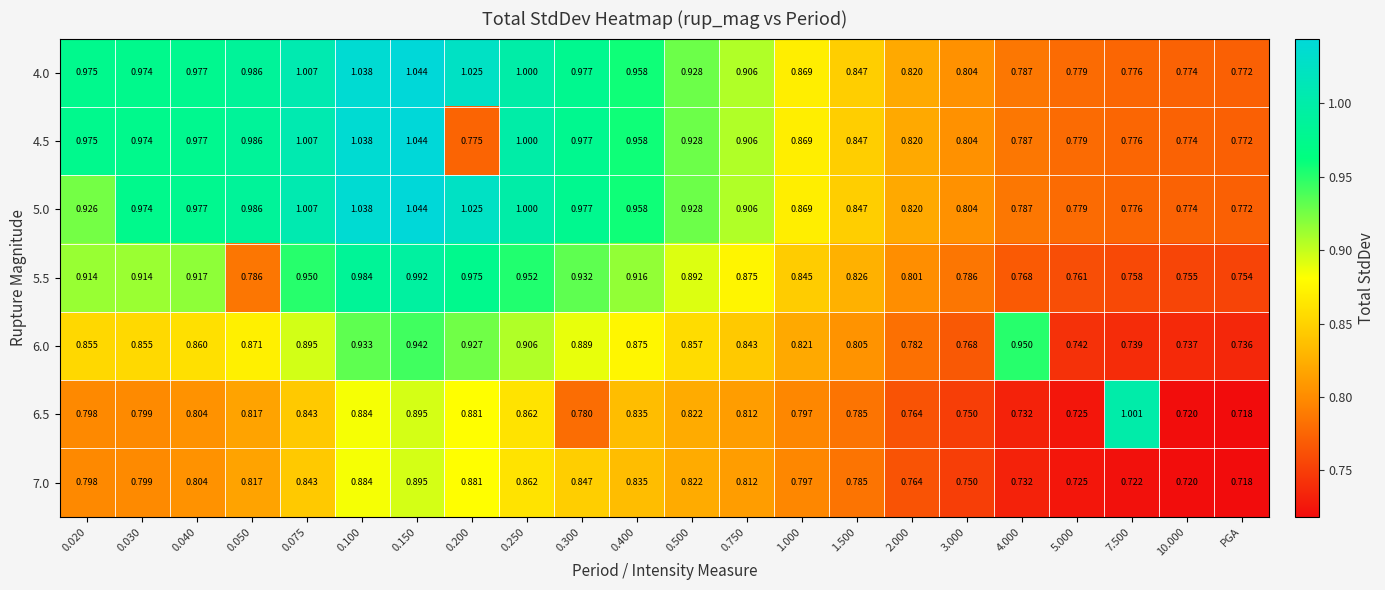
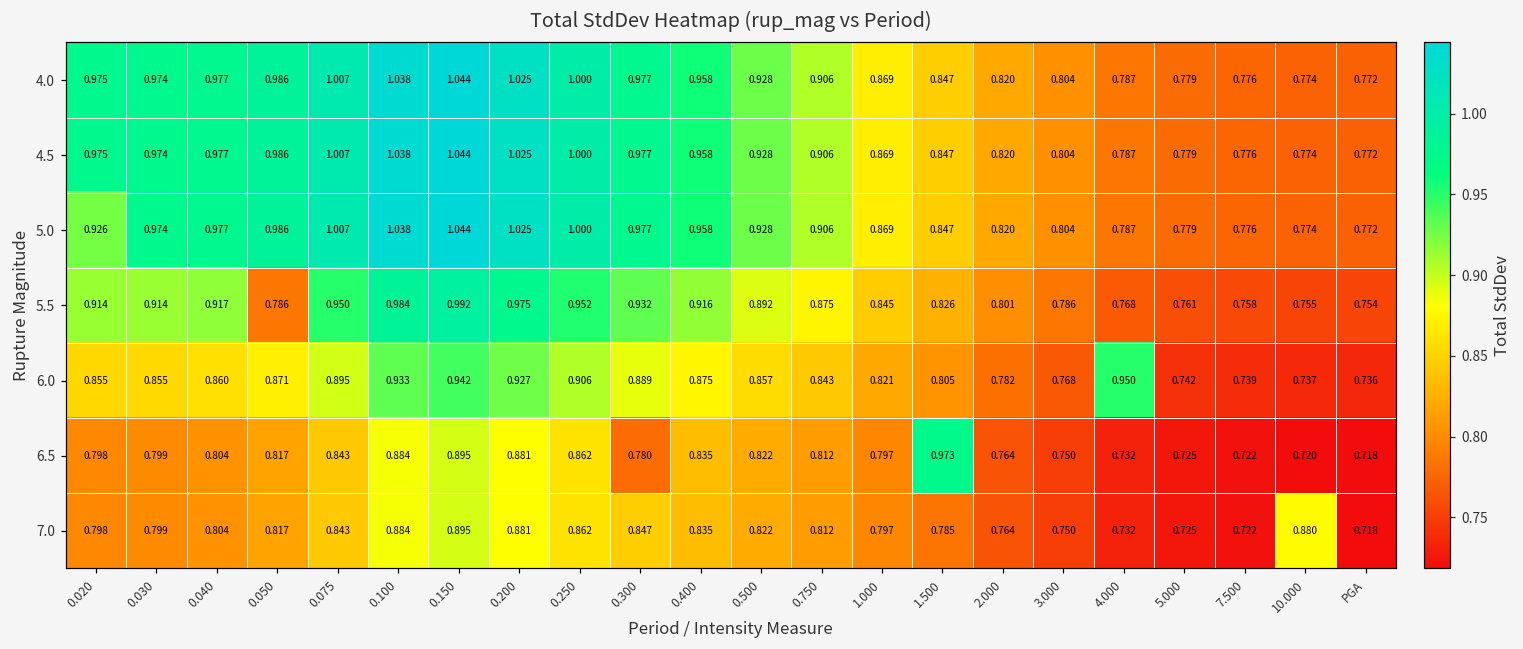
  {
    "4.0": {
      "0.020": 0.975,
      "0.030": 0.974,
      "0.040": 0.977,
      "0.050": 0.986,
      "0.075": 1.007,
      "0.100": 1.038,
      "0.150": 1.044,
      "0.200": 1.025,
      "0.250": 1.000,
      "0.300": 0.977,
      "0.400": 0.958,
      "0.500": 0.928,
      "0.750": 0.906,
      "1.000": 0.869,
      "1.500": 0.847,
      "2.000": 0.820,
      "3.000": 0.804,
      "4.000": 0.787,
      "5.000": 0.779,
      "7.500": 0.776,
      "10.000": 0.774,
      "PGA": 0.772
    },
    "4.5": {
      "0.020": 0.975,
      "0.030": 0.974,
      "0.040": 0.977,
      "0.050": 0.986,
      "0.075": 1.007,
      "0.100": 1.038,
      "0.150": 1.044,
-     "0.200": 0.775,
+     "0.200": 1.025,
      "0.250": 1.000,
      "0.300": 0.977,
      "0.400": 0.958,
      "0.500": 0.928,
      "0.750": 0.906,
      "1.000": 0.869,
      "1.500": 0.847,
      "2.000": 0.820,
      "3.000": 0.804,
      "4.000": 0.787,
      "5.000": 0.779,
      "7.500": 0.776,
      "10.000": 0.774,
      "PGA": 0.772
    },
    "5.0": {
      "0.020": 0.926,
      "0.030": 0.974,
      "0.040": 0.977,
      "0.050": 0.986,
      "0.075": 1.007,
      "0.100": 1.038,
      "0.150": 1.044,
      "0.200": 1.025,
      "0.250": 1.000,
      "0.300": 0.977,
      "0.400": 0.958,
      "0.500": 0.928,
      "0.750": 0.906,
      "1.000": 0.869,
      "1.500": 0.847,
      "2.000": 0.820,
      "3.000": 0.804,
      "4.000": 0.787,
      "5.000": 0.779,
      "7.500": 0.776,
      "10.000": 0.774,
      "PGA": 0.772
    },
    "5.5": {
      "0.020": 0.914,
      "0.030": 0.914,
      "0.040": 0.917,
      "0.050": 0.786,
      "0.075": 0.950,
      "0.100": 0.984,
      "0.150": 0.992,
      "0.200": 0.975,
      "0.250": 0.952,
      "0.300": 0.932,
      "0.400": 0.916,
      "0.500": 0.892,
      "0.750": 0.875,
      "1.000": 0.845,
      "1.500": 0.826,
      "2.000": 0.801,
      "3.000": 0.786,
      "4.000": 0.768,
      "5.000": 0.761,
      "7.500": 0.758,
      "10.000": 0.755,
      "PGA": 0.754
    },
    "6.0": {
      "0.020": 0.855,
      "0.030": 0.855,
      "0.040": 0.860,
      "0.050": 0.871,
      "0.075": 0.895,
      "0.100": 0.933,
      "0.150": 0.942,
      "0.200": 0.927,
      "0.250": 0.906,
      "0.300": 0.889,
      "0.400": 0.875,
      "0.500": 0.857,
      "0.750": 0.843,
      "1.000": 0.821,
      "1.500": 0.805,
      "2.000": 0.782,
      "3.000": 0.768,
      "4.000": 0.950,
      "5.000": 0.742,
      "7.500": 0.739,
      "10.000": 0.737,
      "PGA": 0.736
    },
    "6.5": {
      "0.020": 0.798,
      "0.030": 0.799,
      "0.040": 0.804,
      "0.050": 0.817,
      "0.075": 0.843,
      "0.100": 0.884,
      "0.150": 0.895,
      "0.200": 0.881,
      "0.250": 0.862,
      "0.300": 0.780,
      "0.400": 0.835,
      "0.500": 0.822,
      "0.750": 0.812,
      "1.000": 0.797,
-     "1.500": 0.785,
+     "1.500": 0.973,
      "2.000": 0.764,
      "3.000": 0.750,
      "4.000": 0.732,
      "5.000": 0.725,
-     "7.500": 1.001,
+     "7.500": 0.722,
      "10.000": 0.720,
      "PGA": 0.718
    },
    "7.0": {
      "0.020": 0.798,
      "0.030": 0.799,
      "0.040": 0.804,
      "0.050": 0.817,
      "0.075": 0.843,
      "0.100": 0.884,
      "0.150": 0.895,
      "0.200": 0.881,
      "0.250": 0.862,
      "0.300": 0.847,
      "0.400": 0.835,
      "0.500": 0.822,
      "0.750": 0.812,
      "1.000": 0.797,
      "1.500": 0.785,
      "2.000": 0.764,
      "3.000": 0.750,
      "4.000": 0.732,
      "5.000": 0.725,
      "7.500": 0.722,
-     "10.000": 0.720,
+     "10.000": 0.880,
      "PGA": 0.718
    }
  }
